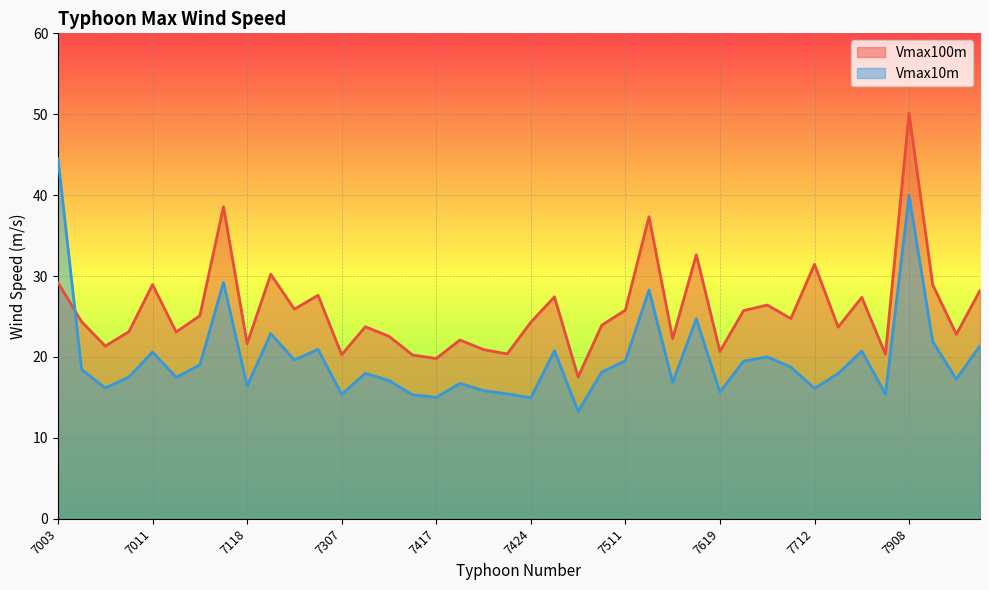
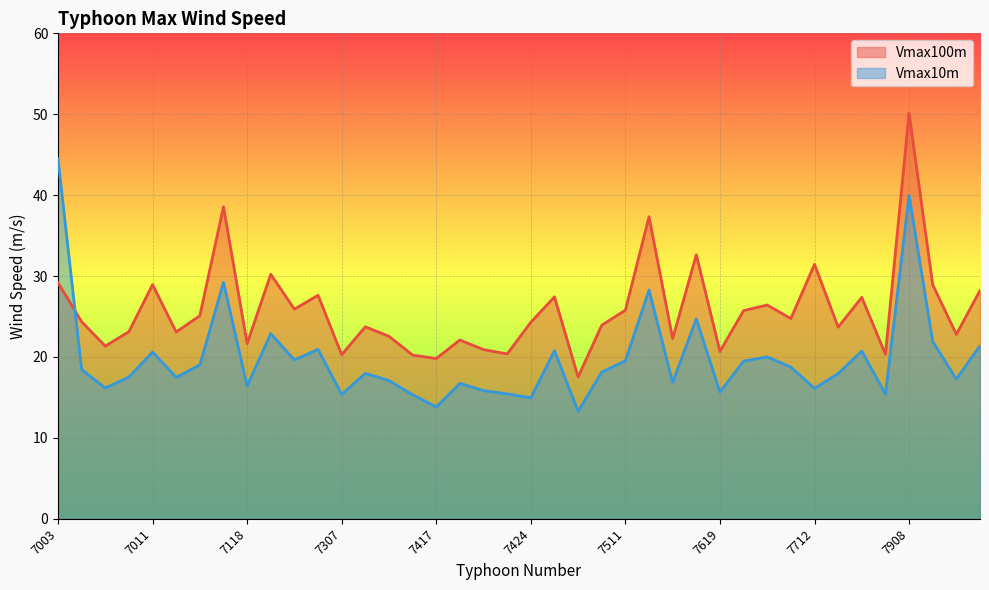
  {
    "Vmax100m": {
      "7003": 29,
      "7011": 29,
      "7118": 22,
      "7307": 20,
      "7417": 20,
      "7424": 24,
      "7511": 26,
      "7619": 21,
      "7712": 31,
      "7908": 50
    },
    "Vmax10m": {
      "7003": 45,
      "7011": 21,
      "7118": 16,
      "7307": 15,
-     "7417": 15,
+     "7417": 14,
      "7424": 15,
      "7511": 20,
      "7619": 16,
      "7712": 16,
      "7908": 40
    }
  }
